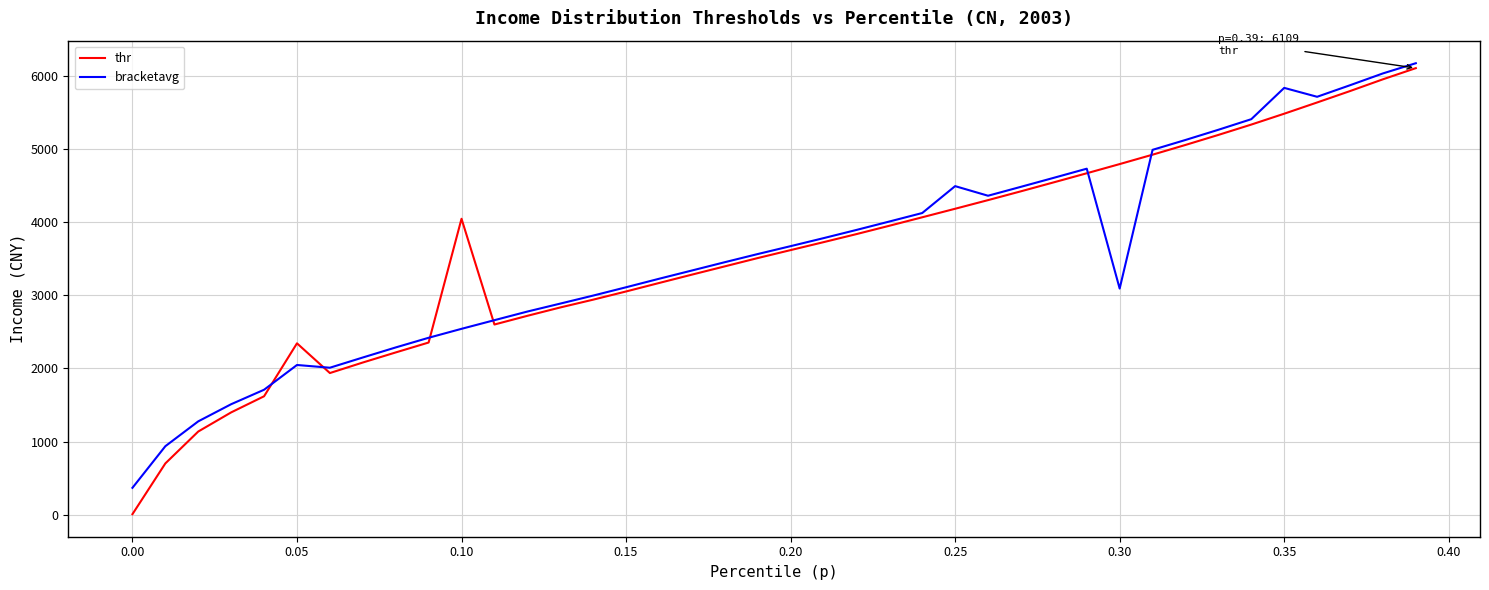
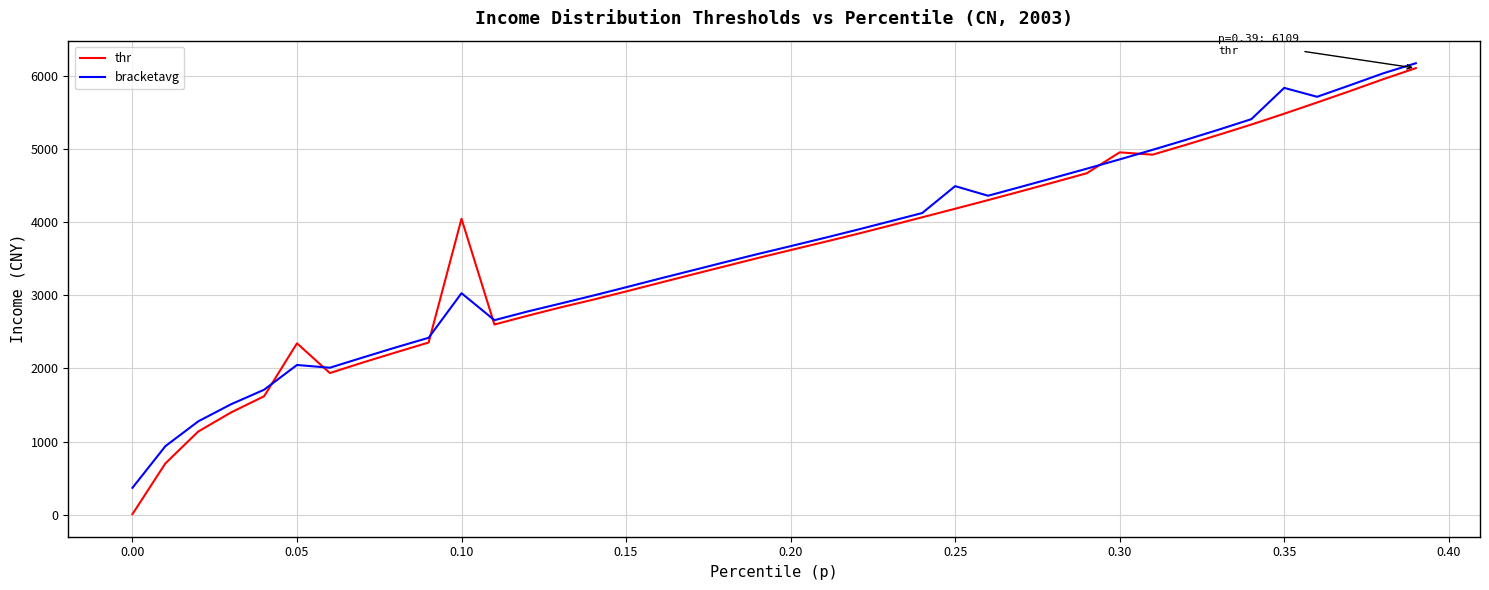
  {
    "thr": {
      "0.00": 0,
      "0.05": 2300,
      "0.10": 4000,
      "0.15": 3100,
      "0.20": 3600,
      "0.25": 4200,
-     "0.30": 4800,
+     "0.30": 5000,
      "0.35": 5500
    },
    "bracketavg": {
      "0.00": 400,
      "0.05": 2000,
-     "0.10": 2500,
+     "0.10": 3000,
      "0.15": 3100,
      "0.20": 3700,
      "0.25": 4500,
-     "0.30": 3100,
+     "0.30": 4900,
      "0.35": 5800
    }
  }
